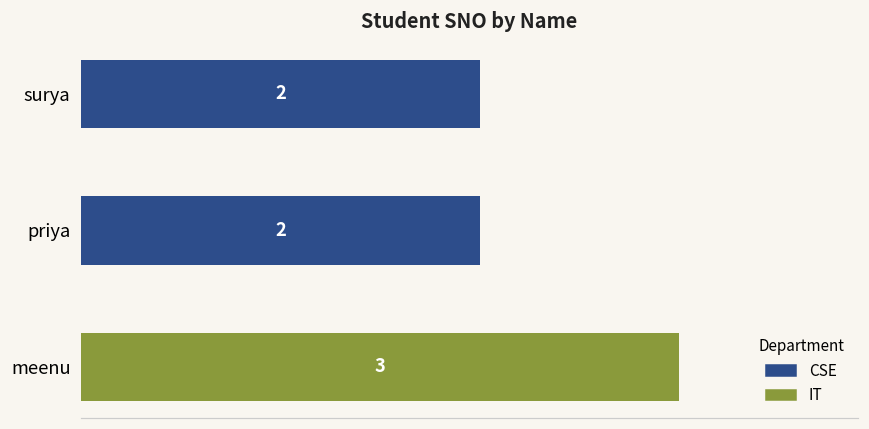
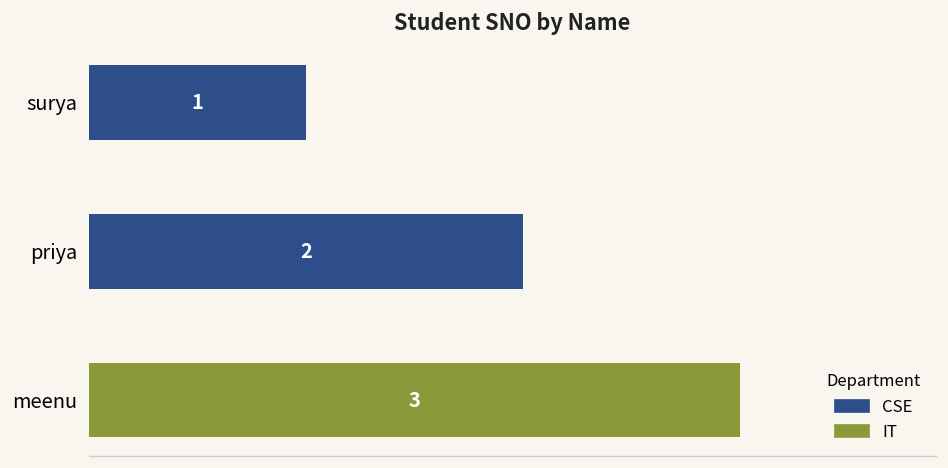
  {
-   "surya": 2,
+   "surya": 1,
    "priya": 2,
    "meenu": 3
  }
